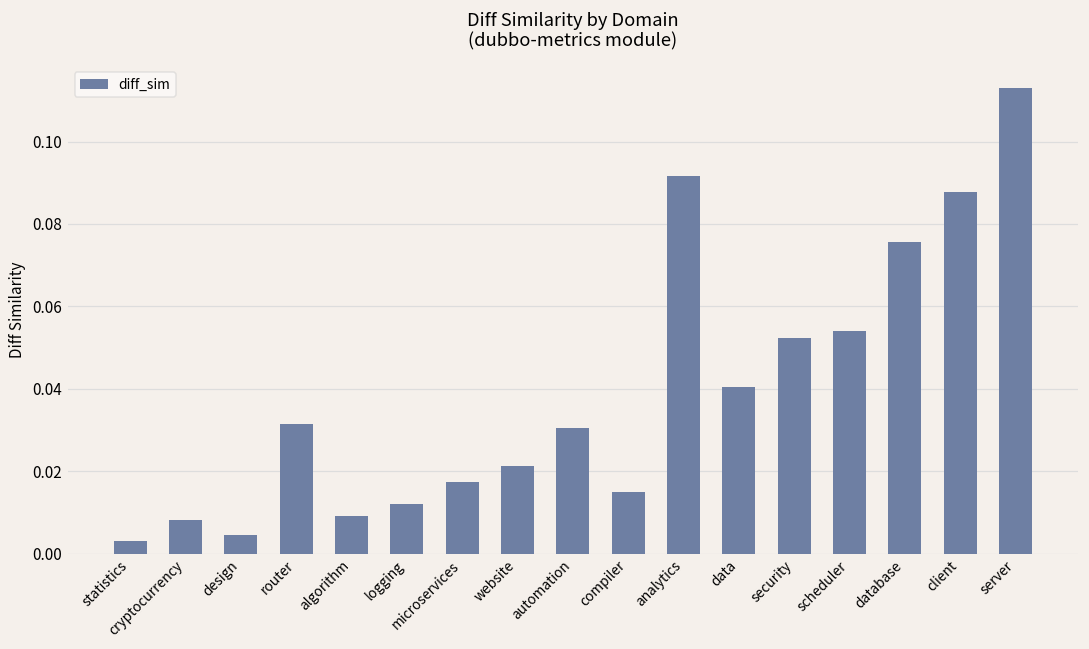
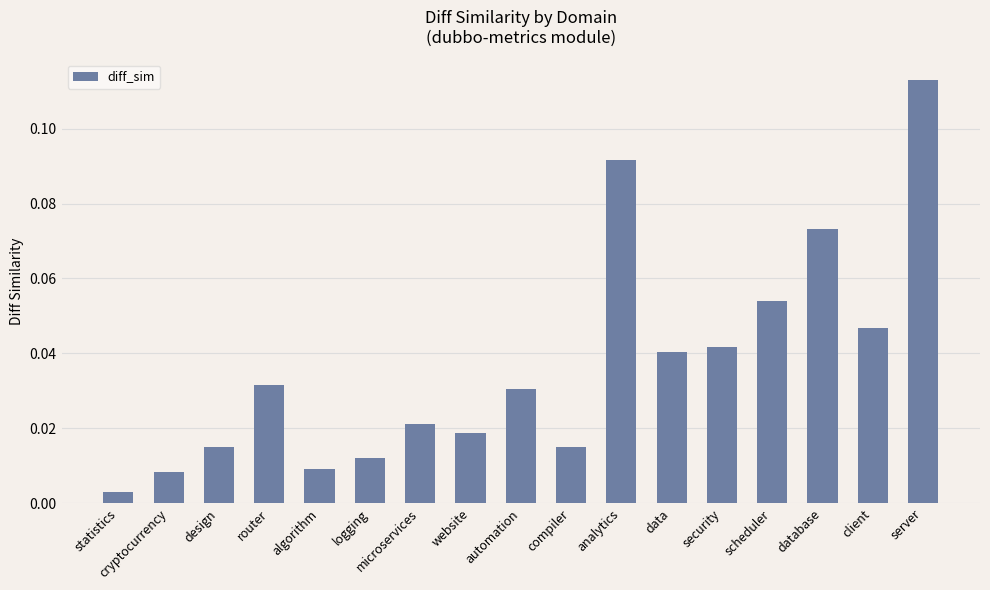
  {
    "statistics": 0.003,
    "cryptocurrency": 0.008,
-   "design": 0.004,
+   "design": 0.015,
    "router": 0.031,
    "algorithm": 0.009,
    "logging": 0.012,
-   "microservices": 0.017,
-   "website": 0.021,
+   "microservices": 0.021,
+   "website": 0.019,
    "automation": 0.030,
    "compiler": 0.015,
    "analytics": 0.092,
    "data": 0.040,
-   "security": 0.052,
+   "security": 0.042,
    "scheduler": 0.054,
-   "database": 0.076,
-   "client": 0.088,
+   "database": 0.073,
+   "client": 0.047,
    "server": 0.113
  }
